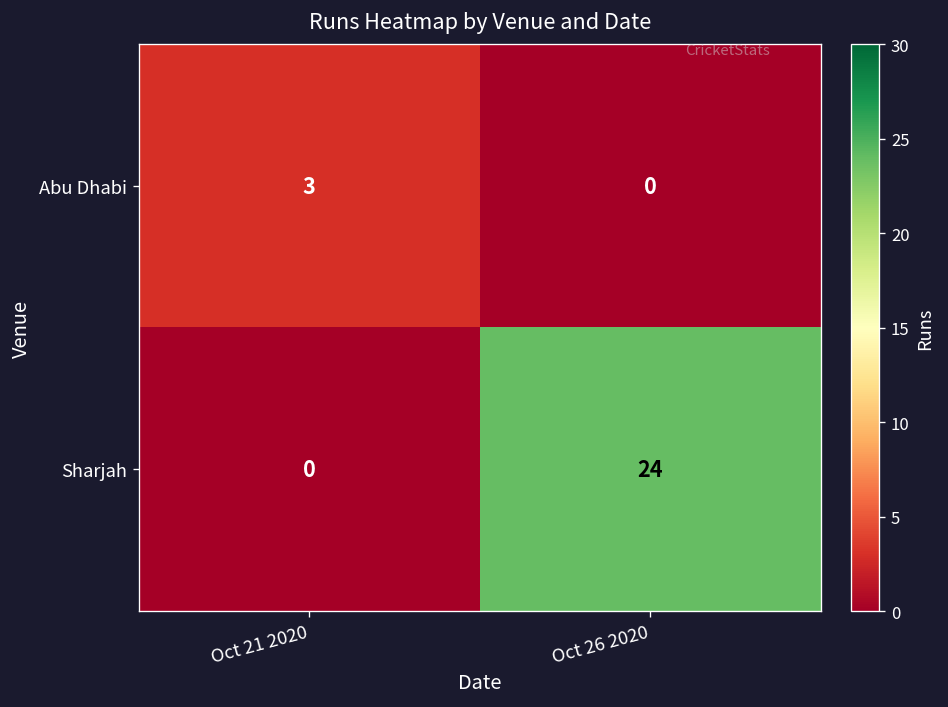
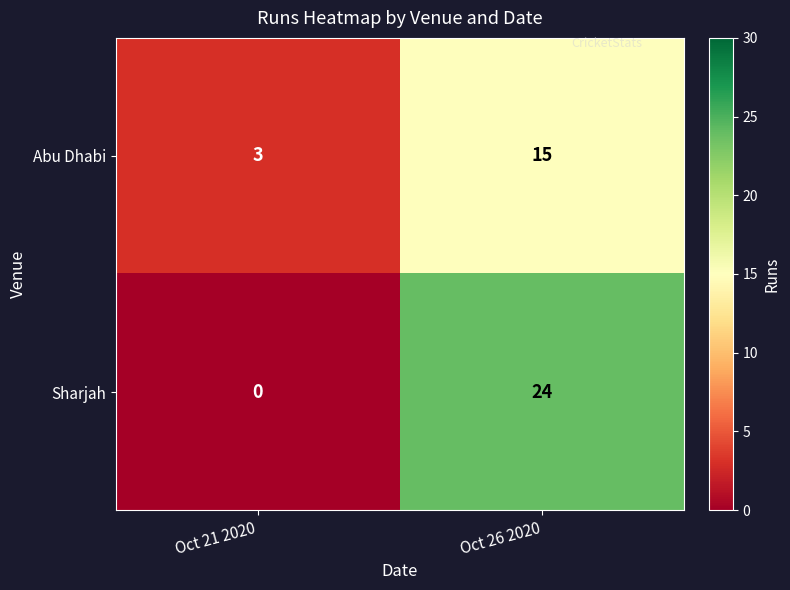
  {
    "Abu Dhabi": {
      "Oct 21 2020": 3,
-     "Oct 26 2020": 0
+     "Oct 26 2020": 15
    },
    "Sharjah": {
      "Oct 21 2020": 0,
      "Oct 26 2020": 24
    }
  }
